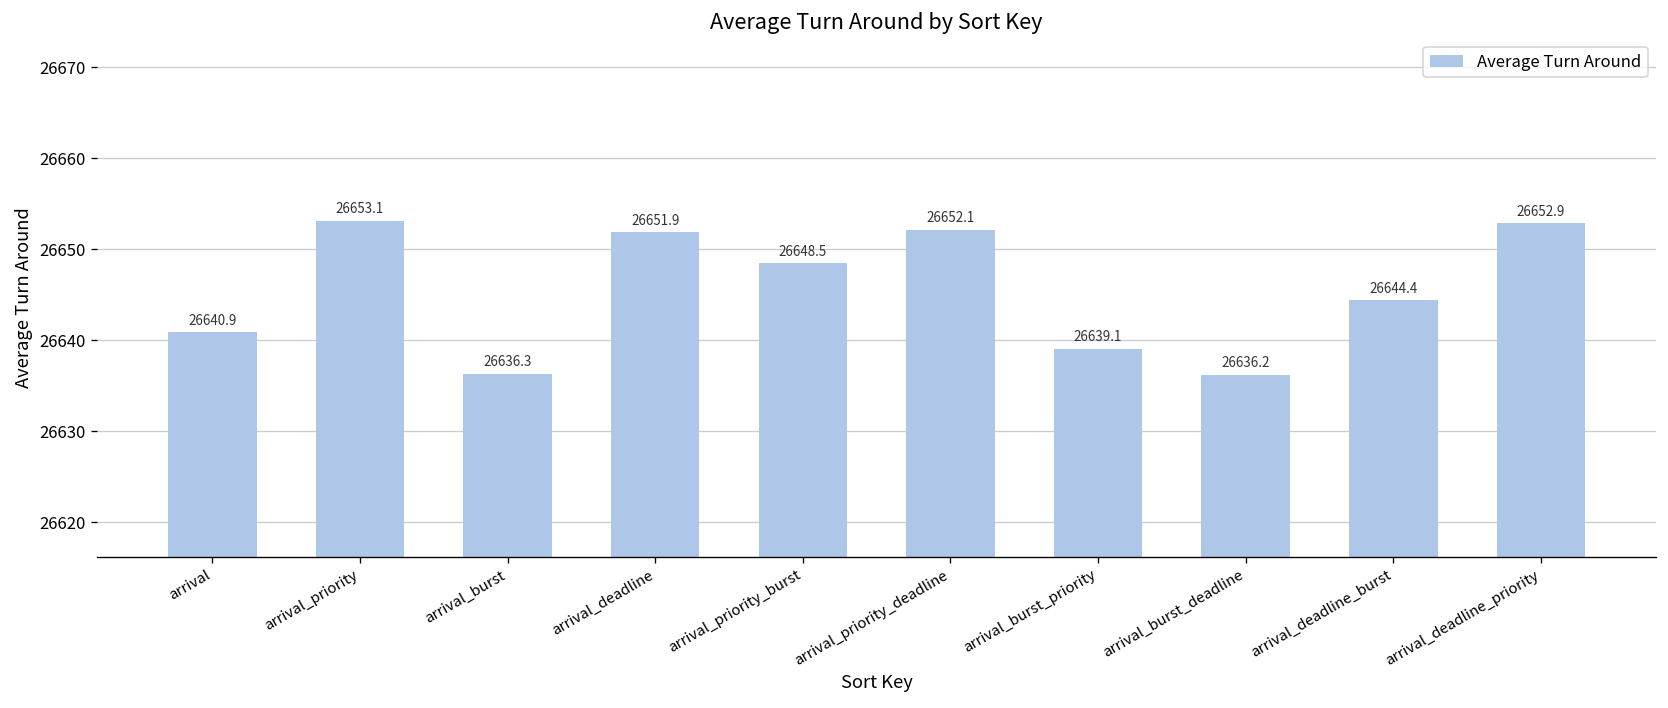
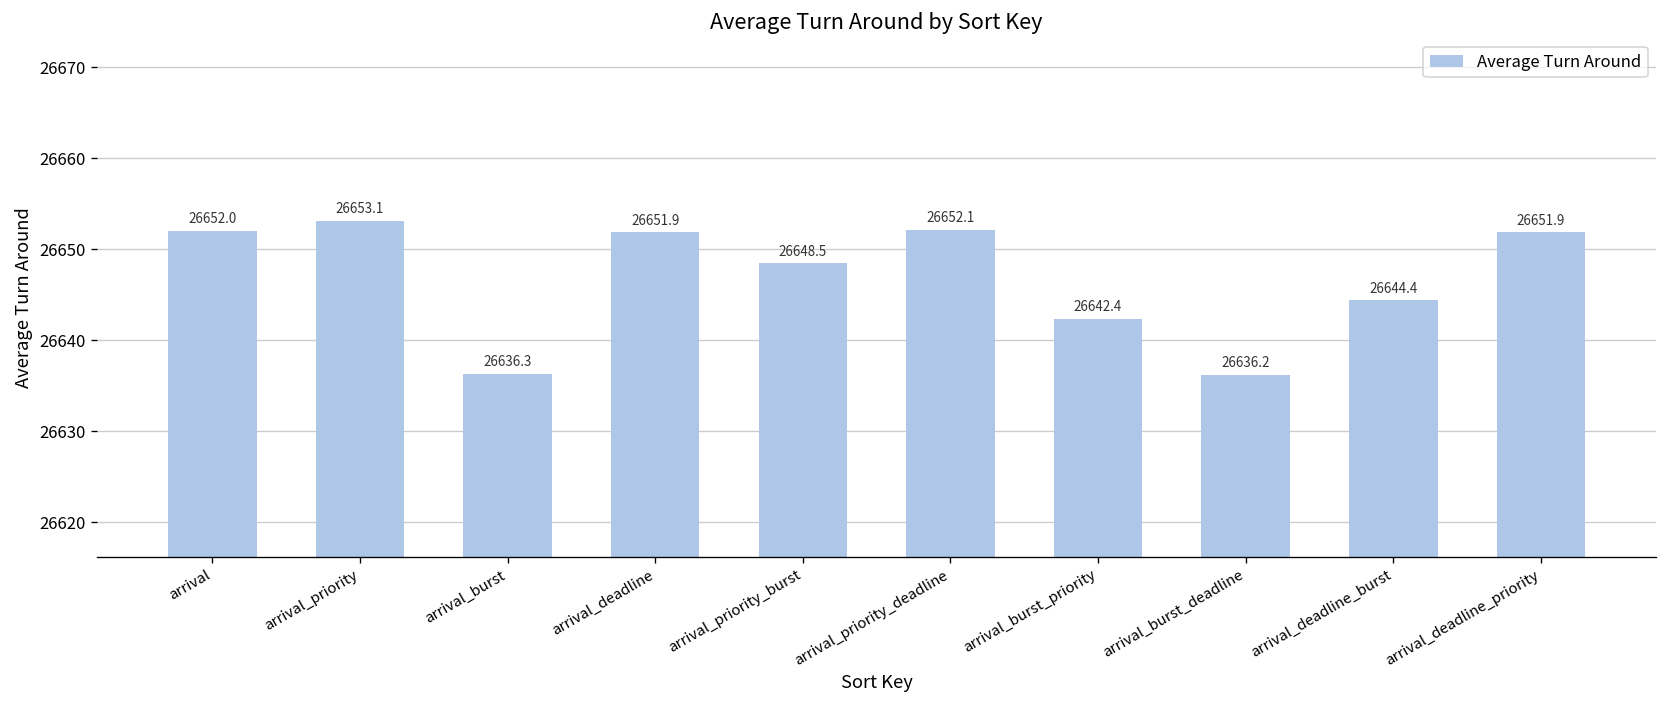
  {
-   "arrival": 26640.9,
+   "arrival": 26652.0,
    "arrival_priority": 26653.1,
    "arrival_burst": 26636.3,
    "arrival_deadline": 26651.9,
    "arrival_priority_burst": 26648.5,
    "arrival_priority_deadline": 26652.1,
-   "arrival_burst_priority": 26639.1,
+   "arrival_burst_priority": 26642.4,
    "arrival_burst_deadline": 26636.2,
    "arrival_deadline_burst": 26644.4,
-   "arrival_deadline_priority": 26652.9
+   "arrival_deadline_priority": 26651.9
  }
